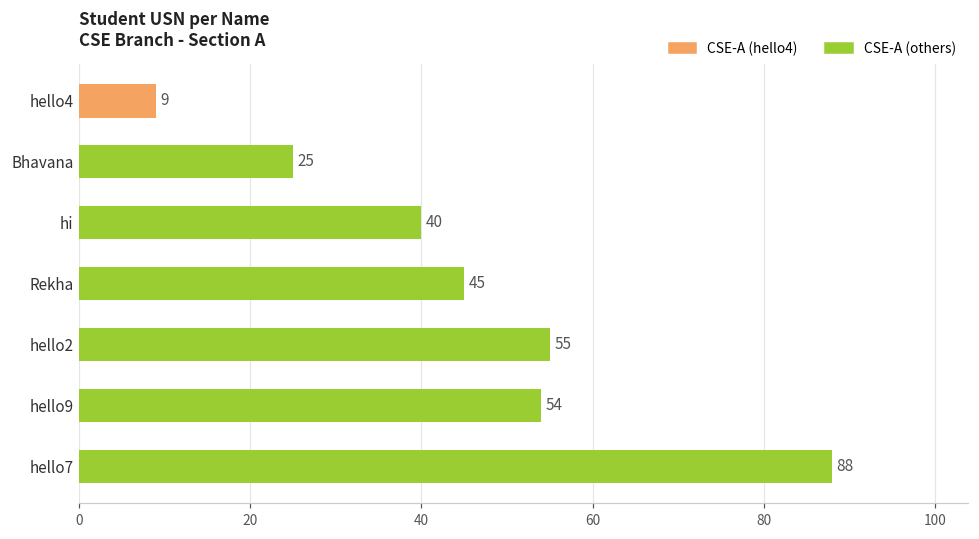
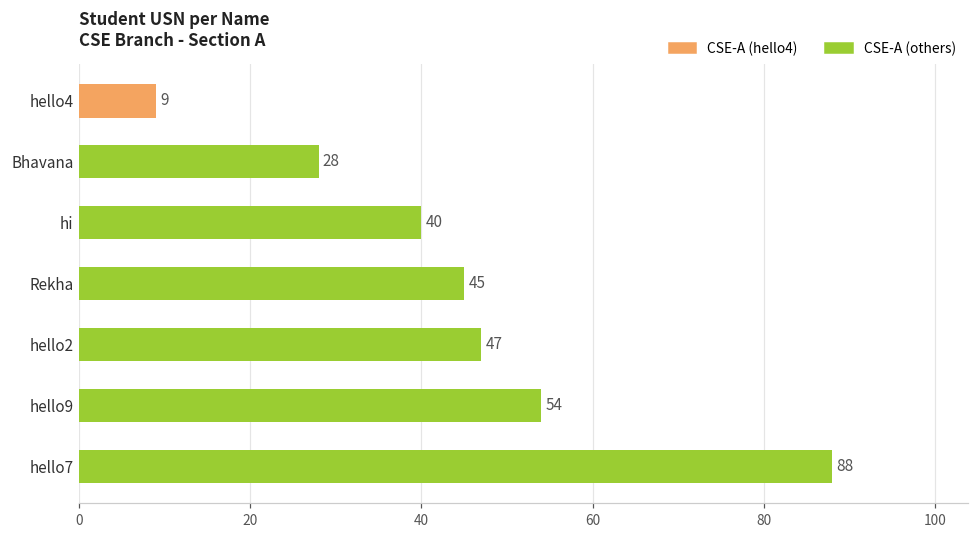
  {
    "hello4": 9,
-   "Bhavana": 25,
+   "Bhavana": 28,
    "hi": 40,
    "Rekha": 45,
-   "hello2": 55,
+   "hello2": 47,
    "hello9": 54,
    "hello7": 88
  }
